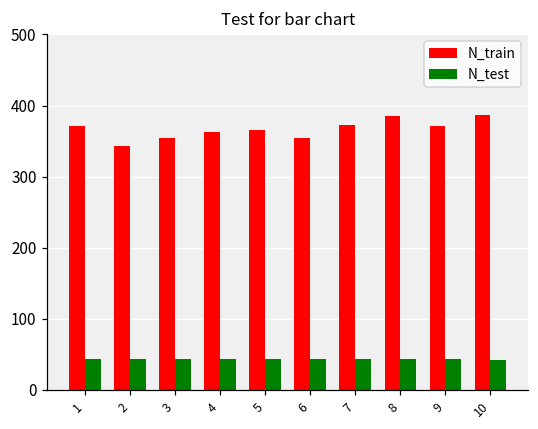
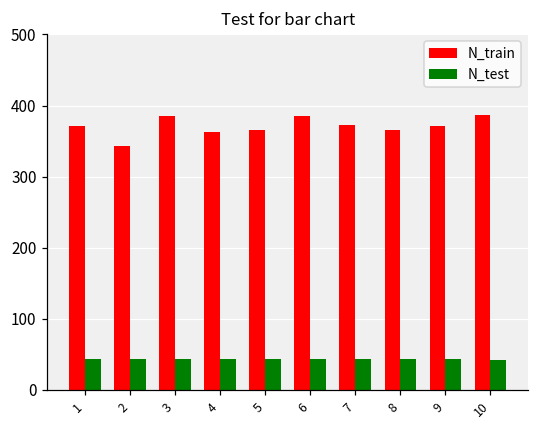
  {
    "N_train": {
      "1": 370,
      "2": 340,
-     "3": 350,
+     "3": 390,
      "4": 360,
      "5": 370,
-     "6": 360,
+     "6": 390,
      "7": 370,
-     "8": 390,
+     "8": 370,
      "9": 370,
      "10": 390
    },
    "N_test": {
      "1": 40,
      "2": 40,
      "3": 40,
      "4": 40,
      "5": 40,
      "6": 40,
      "7": 40,
      "8": 40,
      "9": 40,
      "10": 40
    }
  }
